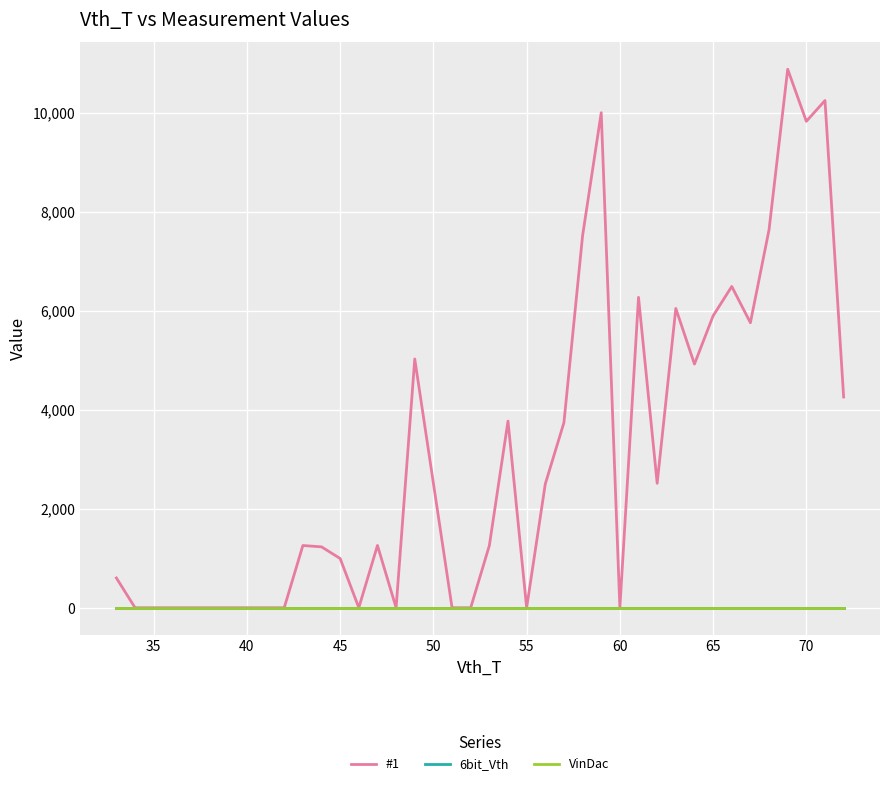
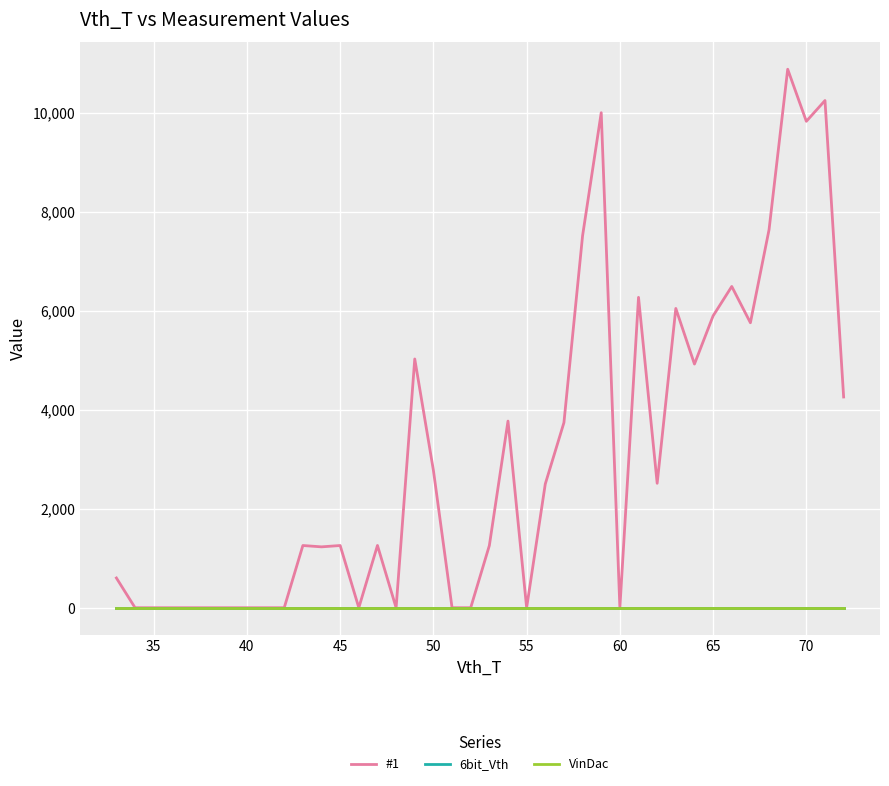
  {
    "#1": {
-     "45": "1,000",
-     "50": "2,500",
+     "45": "1,300",
+     "50": "2,800",
      "65": "5,900",
      "70": "9,800"
    },
    "VinDac": {
      "45": "0",
      "50": "0",
      "65": "0",
      "70": "0"
    }
  }
